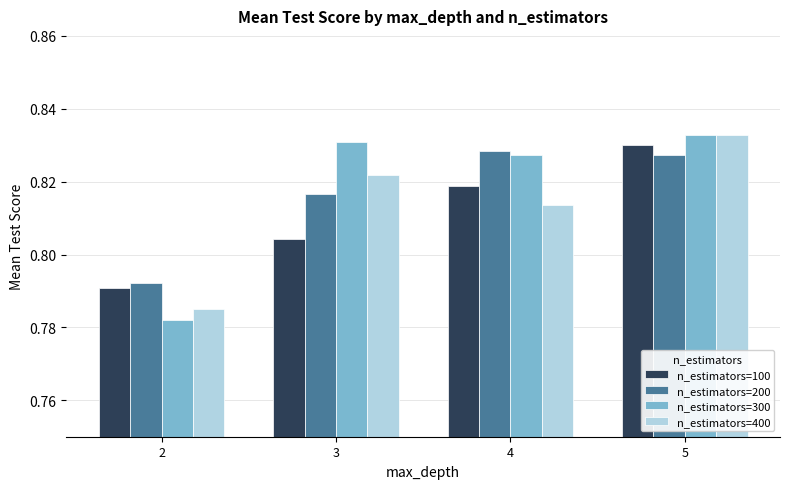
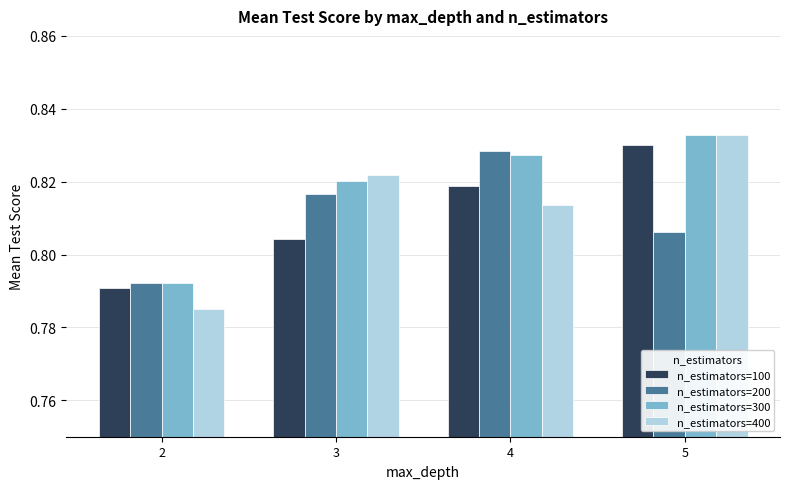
  {
    "n_estimators=100": {
      "2": 0.791,
      "3": 0.804,
      "4": 0.819,
      "5": 0.830
    },
    "n_estimators=200": {
      "2": 0.792,
      "3": 0.817,
      "4": 0.829,
-     "5": 0.827
+     "5": 0.806
    },
    "n_estimators=300": {
-     "2": 0.782,
-     "3": 0.831,
+     "2": 0.792,
+     "3": 0.820,
      "4": 0.827,
      "5": 0.833
    },
    "n_estimators=400": {
      "2": 0.785,
      "3": 0.822,
      "4": 0.814,
      "5": 0.833
    }
  }
